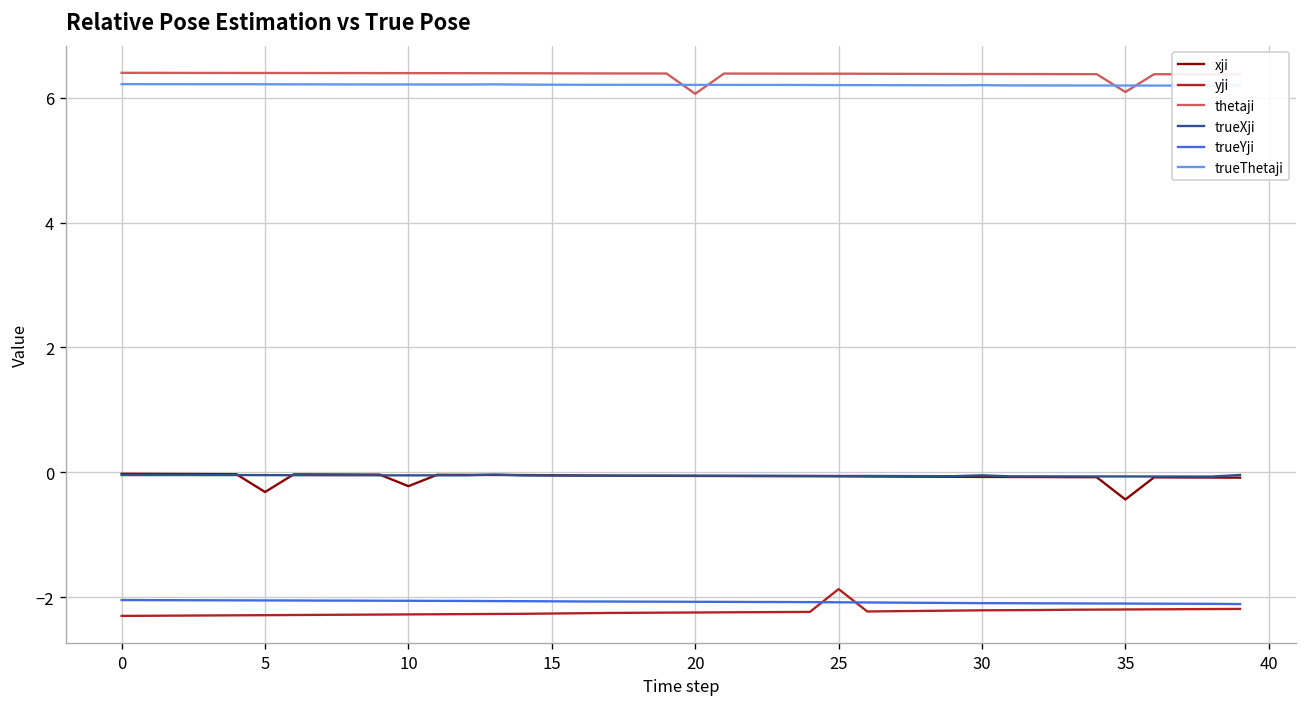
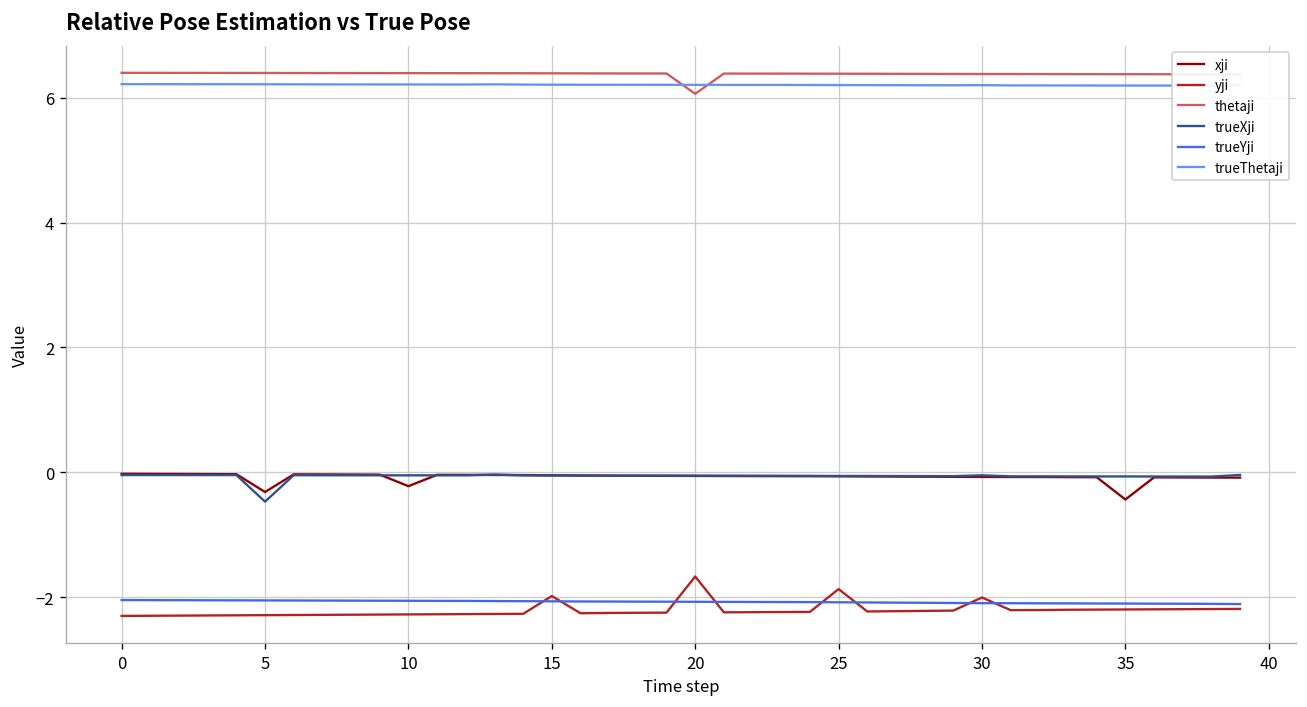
  {
    "xji": {
      "5": -0.3,
      "10": -0.2,
      "35": -0.4
    },
    "yji": {
      "0": -2.3,
      "5": -2.3,
      "10": -2.3,
-     "15": -2.3,
-     "20": -2.2,
+     "15": -2.0,
+     "20": -1.7,
      "25": -1.9,
-     "30": -2.2,
+     "30": -2.0,
      "35": -2.2
    },
    "thetaji": {
      "0": 6.4,
      "5": 6.4,
      "10": 6.4,
      "15": 6.4,
      "20": 6.1,
      "25": 6.4,
      "30": 6.4,
-     "35": 6.1
+     "35": 6.4
    },
    "trueXji": {
-     "5": 0.0,
+     "5": -0.5,
      "10": 0.0,
      "35": -0.1
    }
  }
